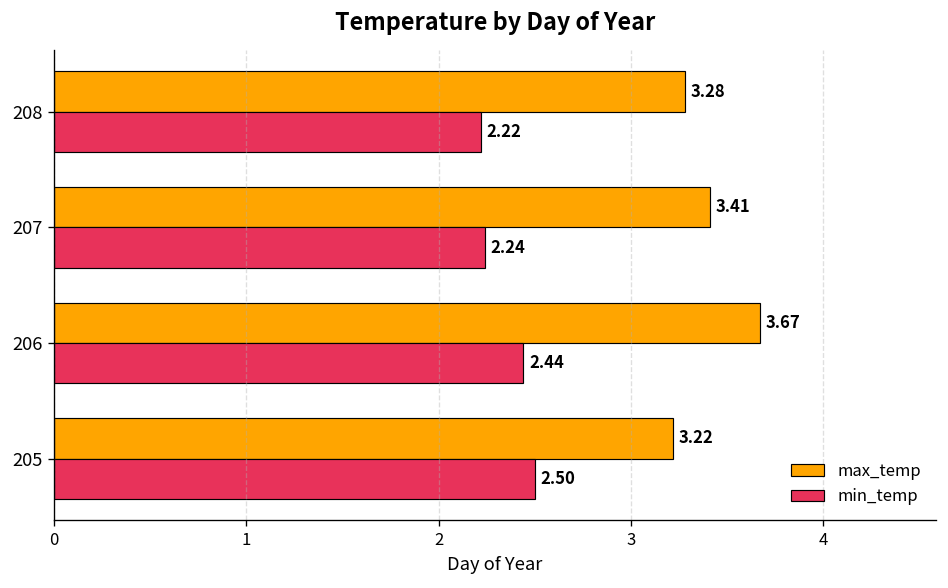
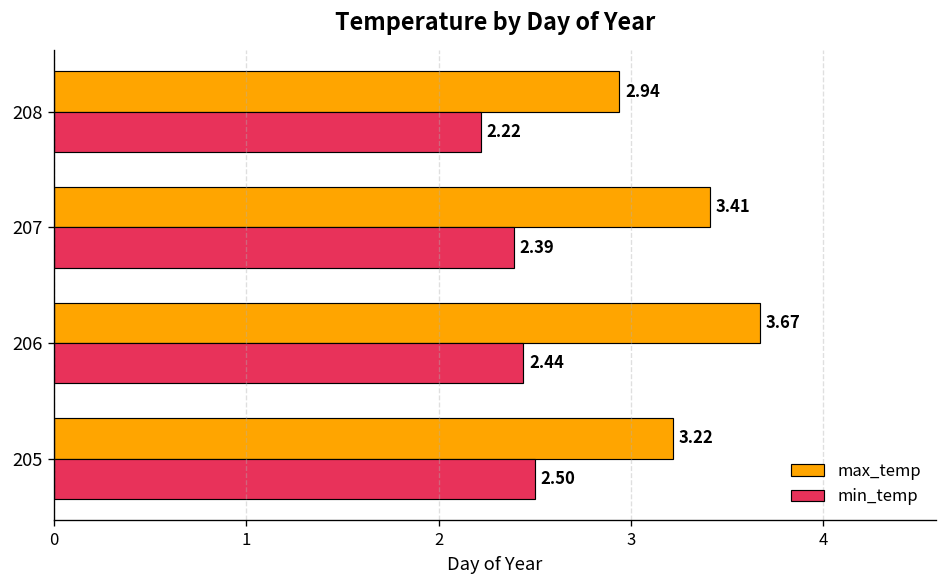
  {
    "max_temp": {
-     "208": 3.28,
+     "208": 2.94,
      "207": 3.41,
      "206": 3.67,
      "205": 3.22
    },
    "min_temp": {
      "208": 2.22,
-     "207": 2.24,
+     "207": 2.39,
      "206": 2.44,
      "205": 2.50
    }
  }
